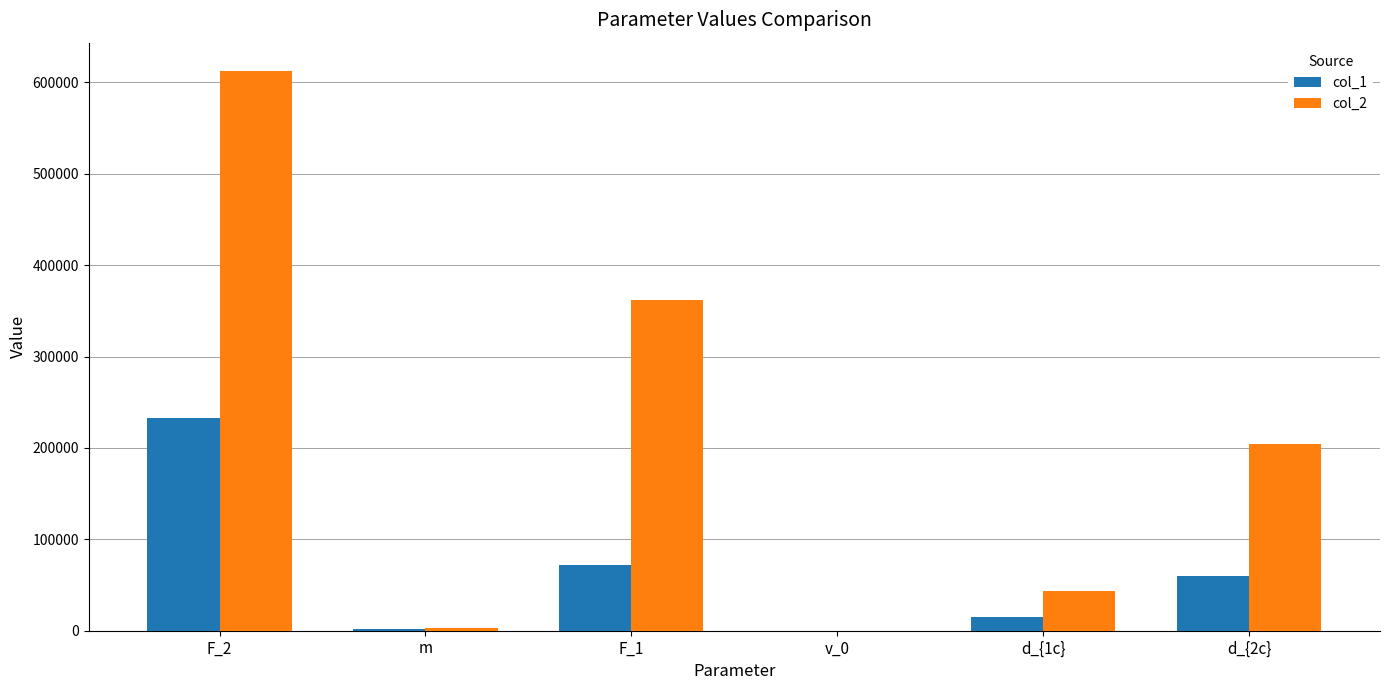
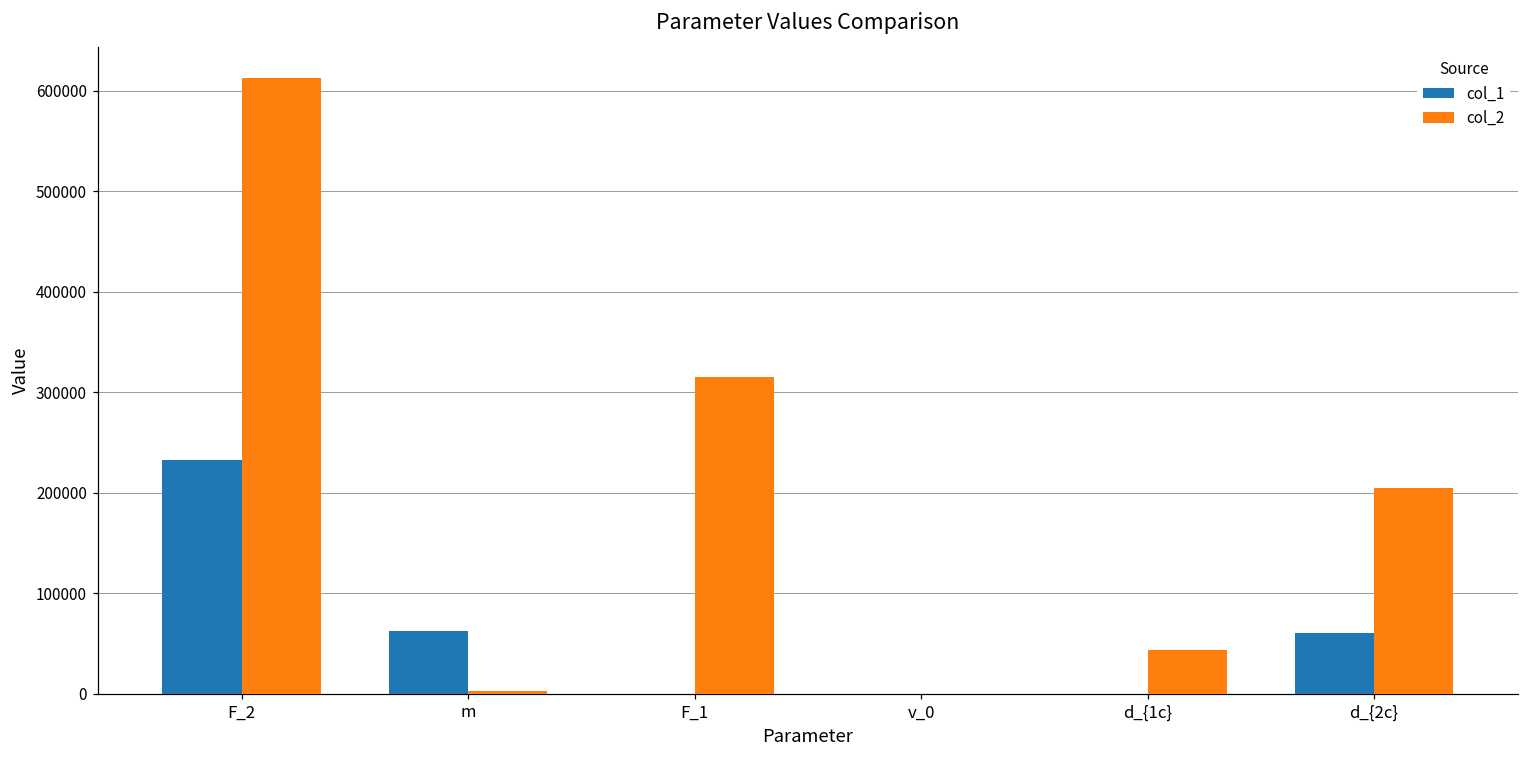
  {
    "col_1": {
      "F_2": 230000,
-     "m": 0,
-     "F_1": 70000,
+     "m": 60000,
+     "F_1": 0,
      "v_0": 0,
-     "d_{1c}": 20000,
+     "d_{1c}": 0,
      "d_{2c}": 60000
    },
    "col_2": {
      "F_2": 610000,
-     "F_1": 360000,
+     "F_1": 310000,
      "d_{1c}": 40000,
      "d_{2c}": 200000
    }
  }
